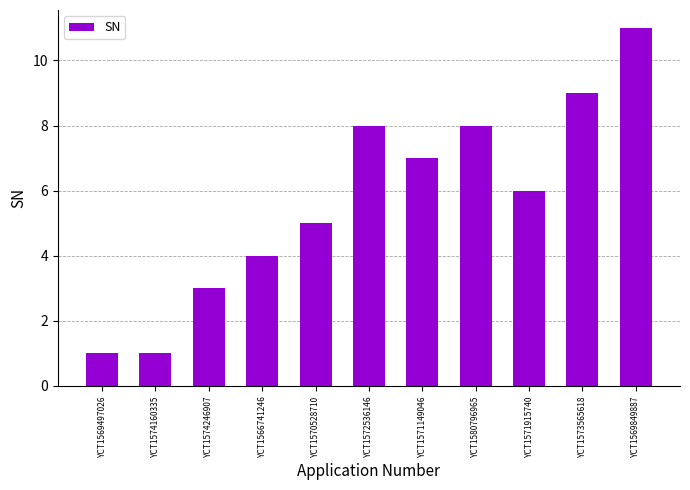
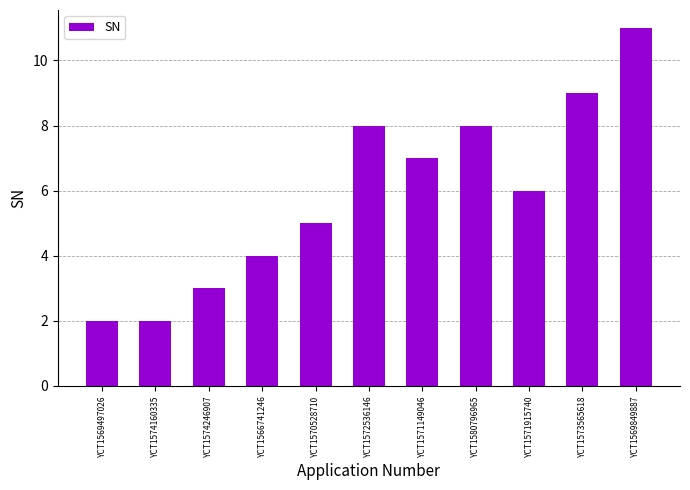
  {
-   "YCT1569497026": 1,
-   "YCT1574160335": 1,
+   "YCT1569497026": 2,
+   "YCT1574160335": 2,
    "YCT1574246907": 3,
    "YCT1566741246": 4,
    "YCT1570528710": 5,
    "YCT1572536146": 8,
    "YCT1571149046": 7,
    "YCT1580796965": 8,
    "YCT1571915740": 6,
    "YCT1573565618": 9,
    "YCT1569849887": 11
  }
